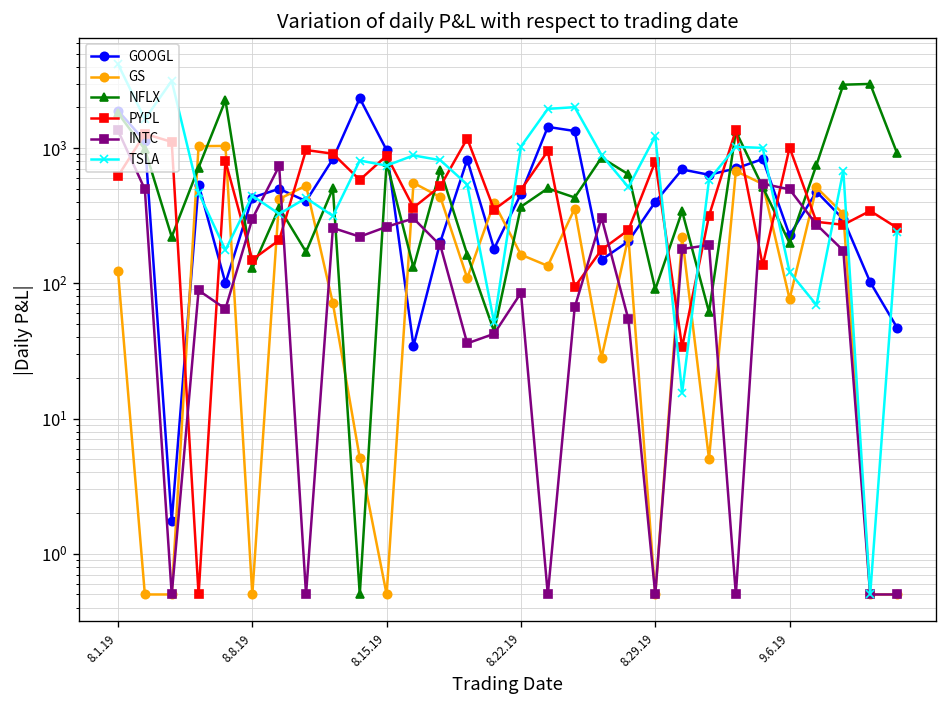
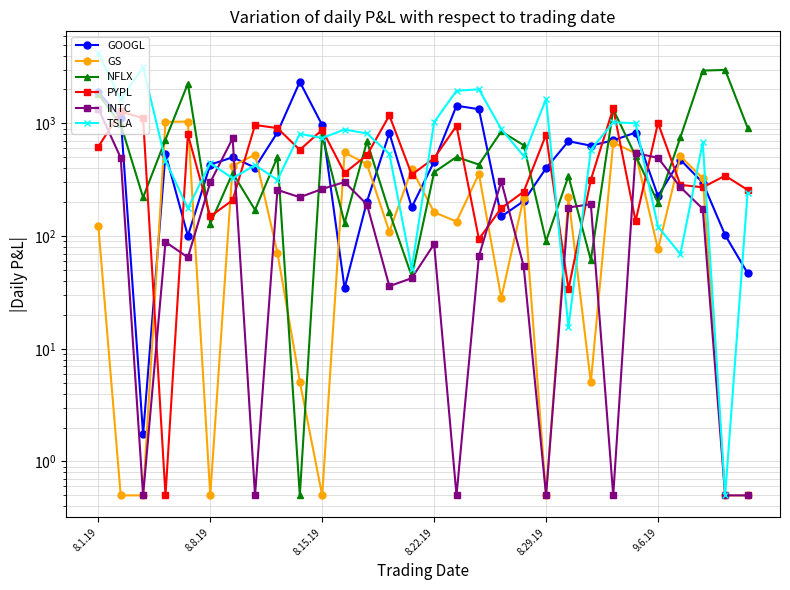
  {
    "GOOGL": {
      "8.15.19": 1000,
      "8.22.19": 460,
      "8.29.19": 400,
      "9.6.19": 230
    },
    "GS": {
      "8.1.19": 120,
      "8.8.19": 0.5,
      "8.15.19": 0.5,
      "8.22.19": 160,
      "9.6.19": 80
    },
    "NFLX": {
      "8.8.19": 130,
      "8.15.19": 800,
      "8.22.19": 370,
      "8.29.19": 90,
      "9.6.19": 200
    },
    "PYPL": {
      "8.1.19": 600,
      "8.8.19": 150,
      "8.15.19": 900,
      "8.22.19": 500,
      "8.29.19": 800,
      "9.6.19": 1000
    },
    "INTC": {
      "8.8.19": 300,
      "8.15.19": 260,
      "8.22.19": 80,
      "9.6.19": 500
    },
    "TSLA": {
      "8.15.19": 700,
      "8.22.19": 1000,
-     "8.29.19": 1200,
+     "8.29.19": 1600,
      "9.6.19": 120
    }
  }
